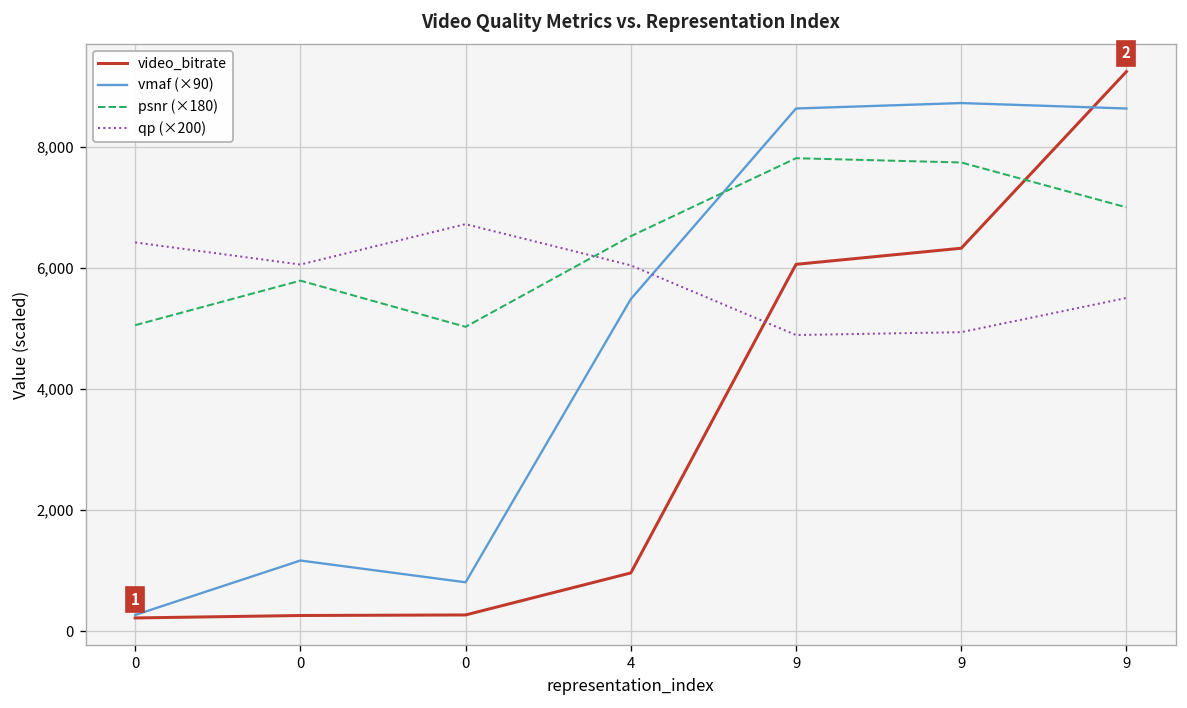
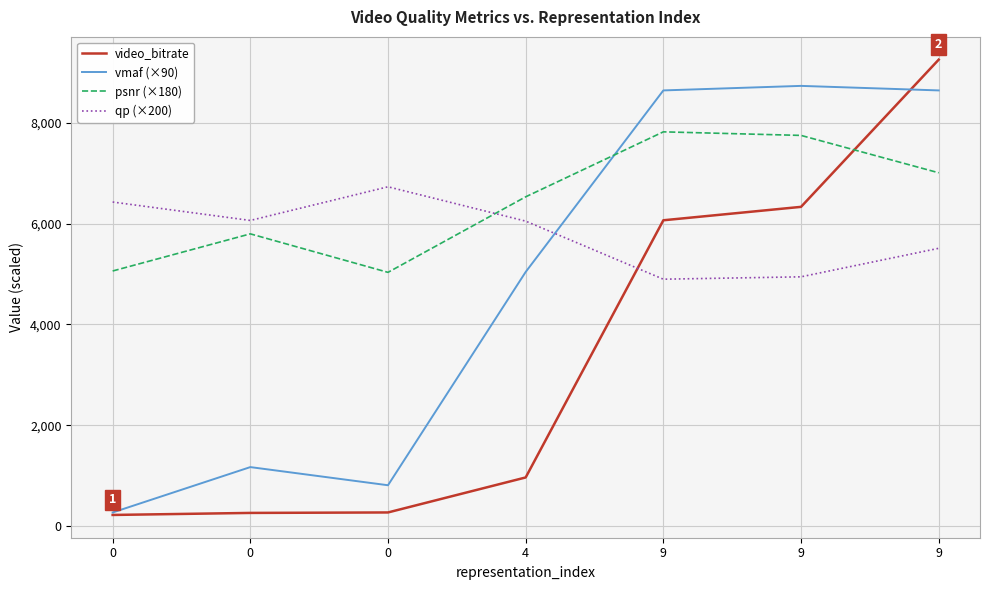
  {
    "video_bitrate": {
      "4": "1,000"
    },
    "vmaf (×90)": {
-     "4": "5,500"
+     "4": "5,000"
    },
    "psnr (×180)": {
      "4": "6,500"
    },
    "qp (×200)": {
      "4": "6,000"
    }
  }
